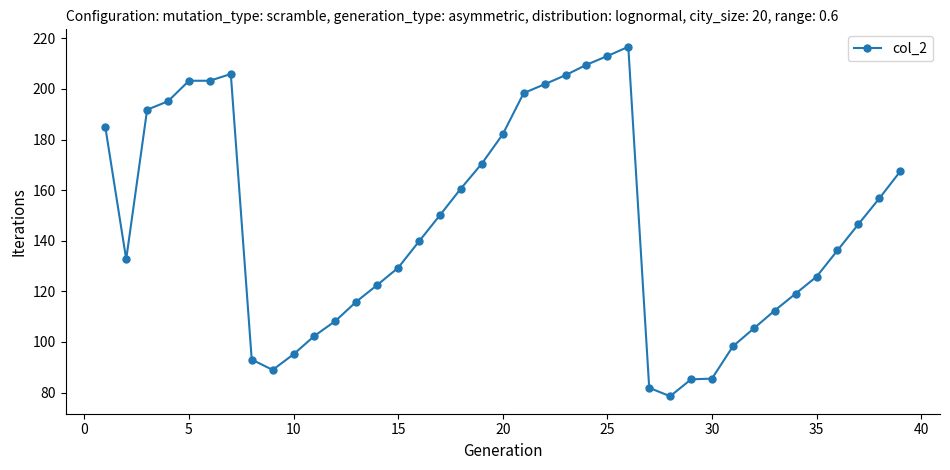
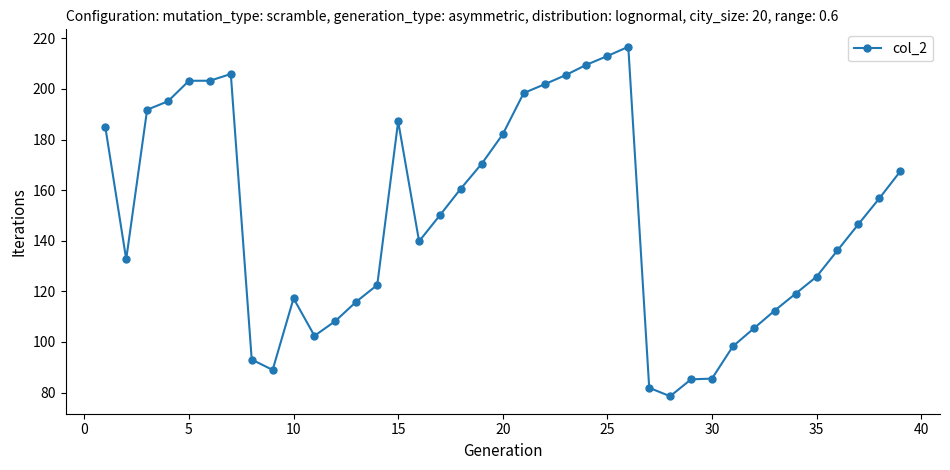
  {
    "5": 203,
-   "10": 95,
-   "15": 129,
+   "10": 117,
+   "15": 187,
    "20": 182,
    "25": 213,
    "30": 86,
    "35": 126
  }
